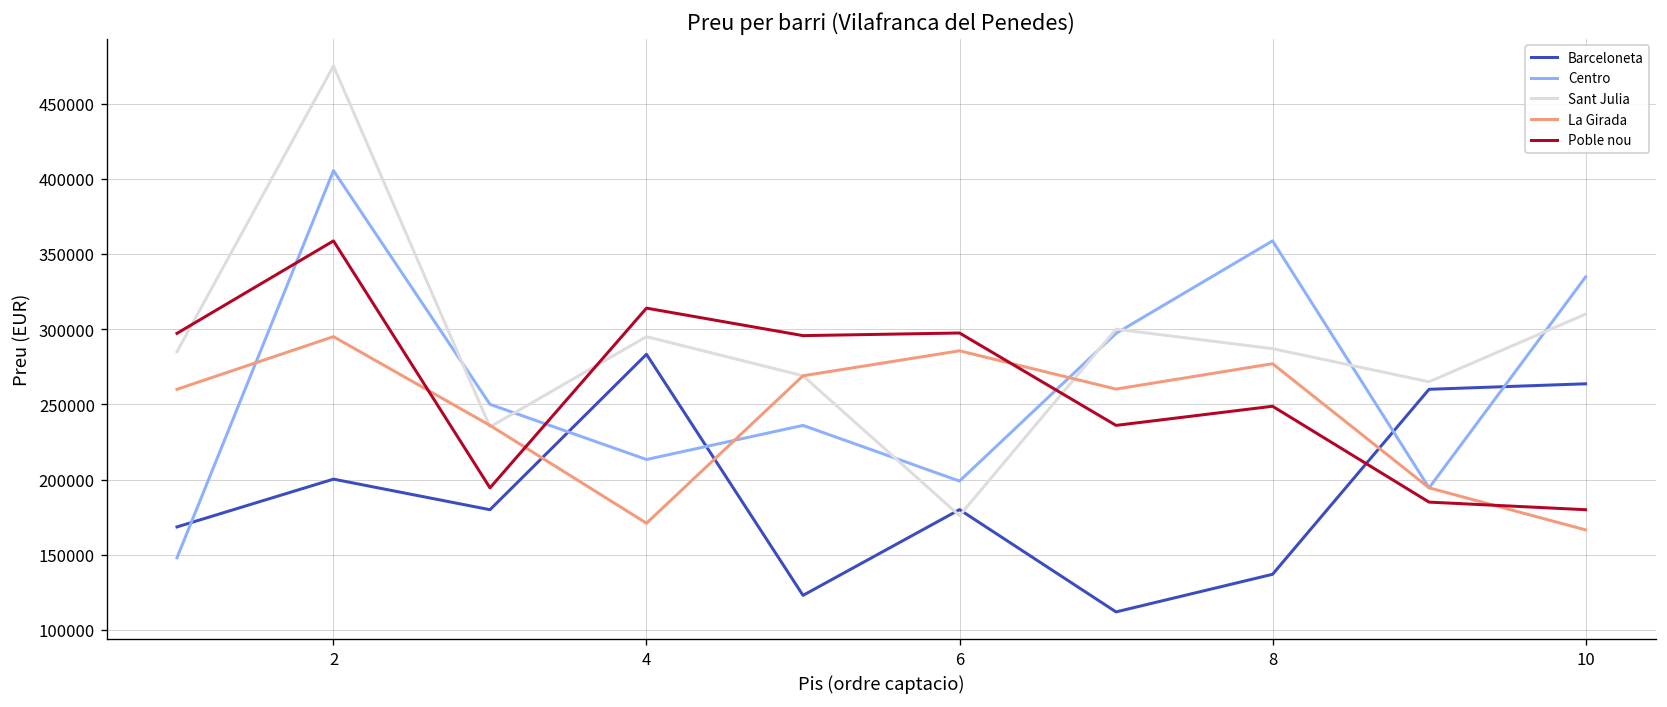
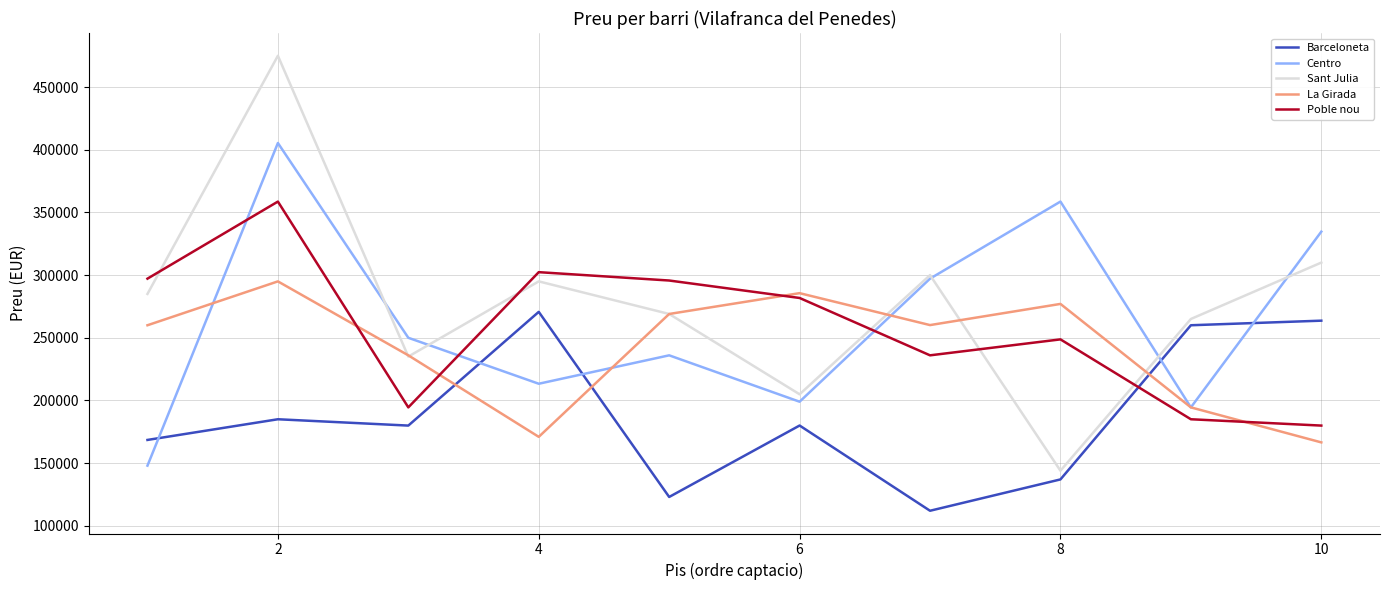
  {
    "Barceloneta": {
-     "2": 200000,
-     "4": 283000,
+     "2": 185000,
+     "4": 271000,
      "6": 180000,
      "8": 137000,
      "10": 264000
    },
    "Centro": {
      "2": 405000,
      "4": 213000,
      "6": 199000,
      "8": 359000,
      "10": 335000
    },
    "Sant Julia": {
      "2": 475000,
      "4": 295000,
-     "6": 176000,
-     "8": 287000,
+     "6": 205000,
+     "8": 144000,
      "10": 310000
    },
    "La Girada": {
      "2": 295000,
      "4": 171000,
      "6": 286000,
      "8": 277000,
      "10": 167000
    },
    "Poble nou": {
      "2": 359000,
-     "4": 314000,
-     "6": 297000,
+     "4": 302000,
+     "6": 282000,
      "8": 249000,
      "10": 180000
    }
  }
